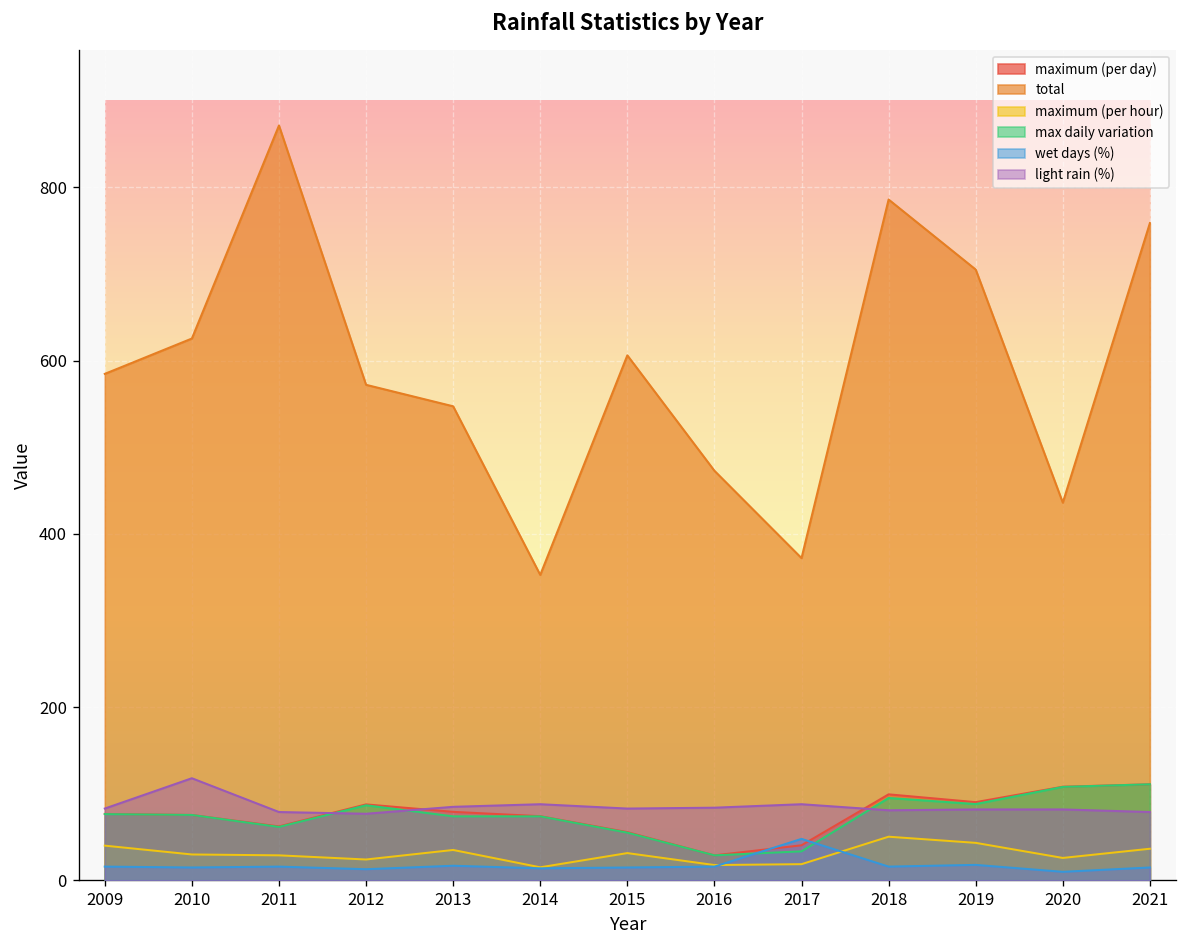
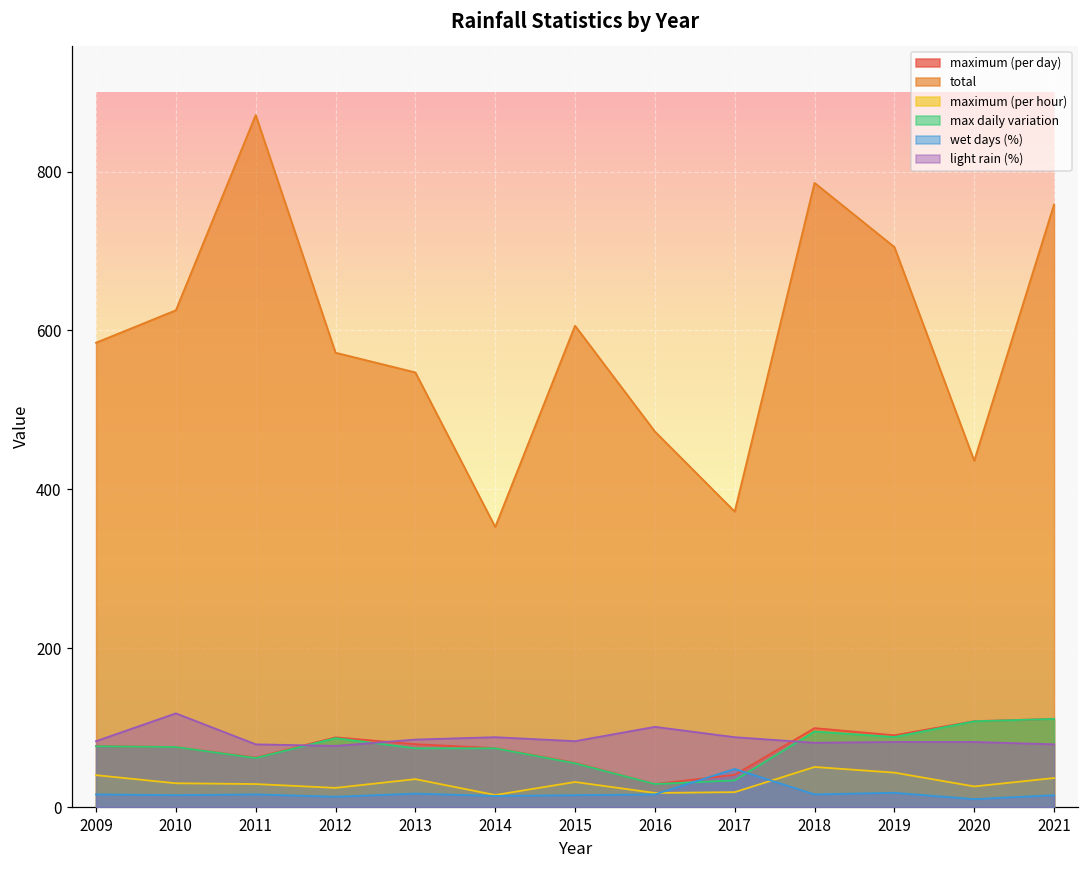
  {
    "maximum (per hour)": {
      "2009": 40,
      "2010": 30,
      "2011": 30,
      "2012": 20,
      "2013": 40,
      "2015": 30,
      "2017": 20,
      "2018": 50,
      "2019": 40,
      "2020": 30,
      "2021": 40
    },
    "max daily variation": {
      "2013": 70,
      "2017": 30,
      "2018": 100
    },
    "wet days (%)": {
      "2009": 20,
      "2010": 20,
      "2011": 20,
      "2012": 10,
      "2013": 20,
      "2015": 20,
      "2017": 50,
      "2018": 20,
      "2019": 20,
      "2020": 10,
      "2021": 20
    },
    "light rain (%)": {
      "2009": 80,
      "2010": 120,
      "2011": 80,
      "2012": 80,
      "2013": 90,
      "2014": 90,
      "2015": 80,
-     "2016": 80,
+     "2016": 100,
      "2017": 90,
      "2018": 80,
      "2019": 80,
      "2020": 80,
      "2021": 80
    }
  }
